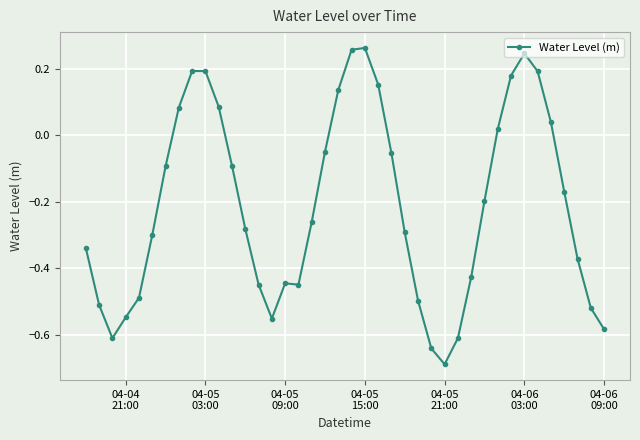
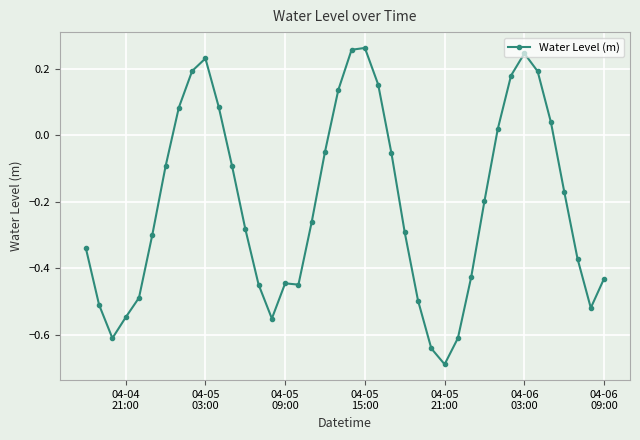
  {
    "04-04 21:00": -0.55,
-   "04-05 03:00": 0.19,
+   "04-05 03:00": 0.23,
    "04-05 09:00": -0.44,
    "04-05 15:00": 0.26,
    "04-05 21:00": -0.69,
-   "04-06 09:00": -0.58
+   "04-06 09:00": -0.43
  }
